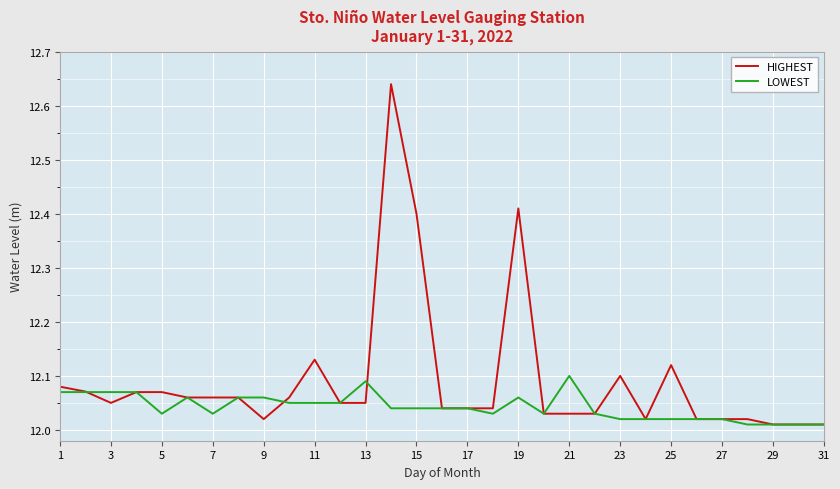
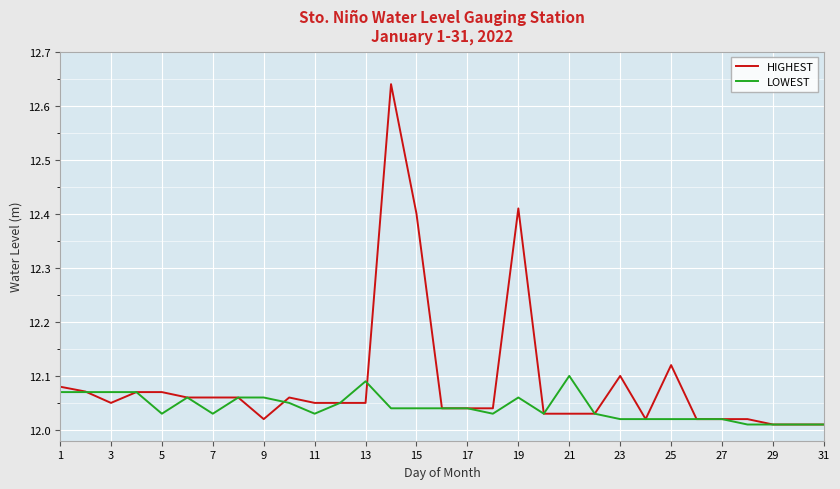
  {
    "HIGHEST": {
      "1": 12.08,
      "3": 12.05,
      "5": 12.07,
      "7": 12.06,
      "9": 12.02,
-     "11": 12.13,
+     "11": 12.05,
      "13": 12.05,
      "15": 12.40,
      "19": 12.41,
      "21": 12.03,
      "23": 12.10,
      "25": 12.12
    },
    "LOWEST": {
      "1": 12.07,
      "3": 12.07,
      "5": 12.03,
      "7": 12.03,
      "9": 12.06,
-     "11": 12.05,
+     "11": 12.03,
      "13": 12.09,
      "15": 12.04,
      "19": 12.06,
      "21": 12.10,
      "23": 12.02,
      "25": 12.02
    }
  }
